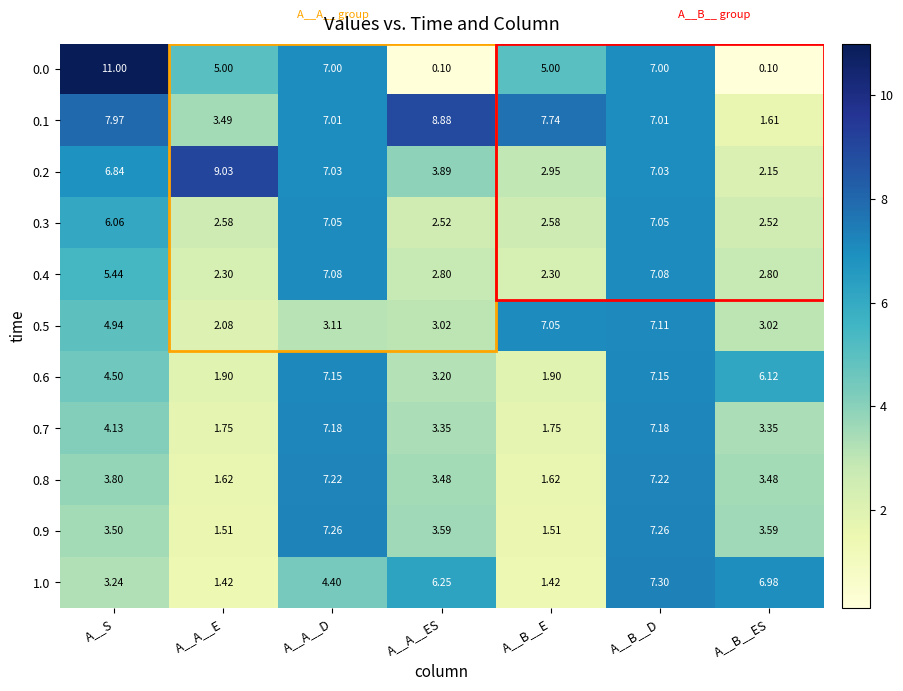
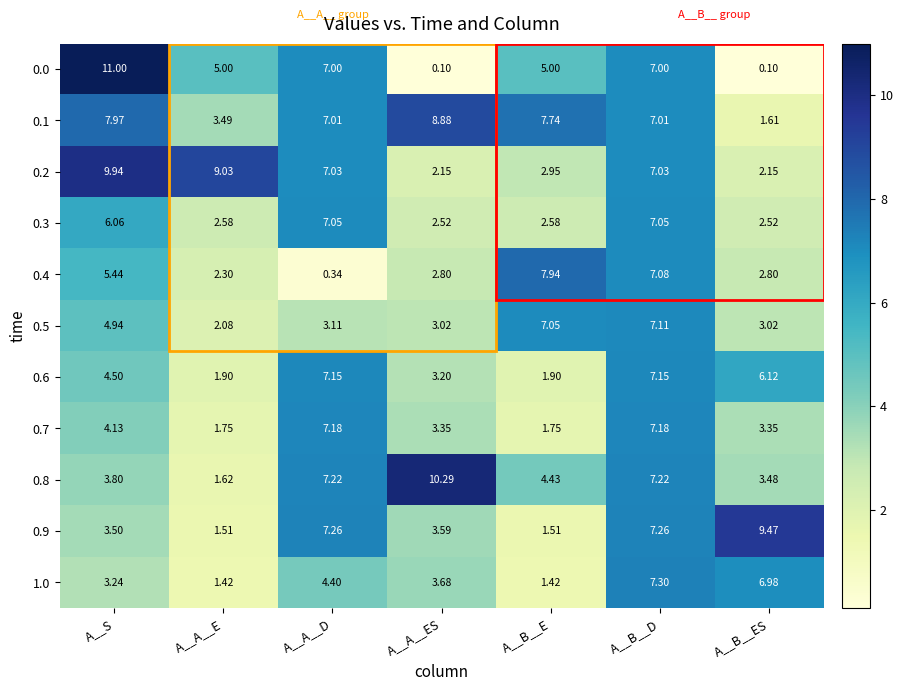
  {
    "0.0": {
      "A__S": 11.00,
      "A__A__E": 5.00,
      "A__A__D": 7.00,
      "A__A__ES": 0.10,
      "A__B__E": 5.00,
      "A__B__D": 7.00,
      "A__B__ES": 0.10
    },
    "0.1": {
      "A__S": 7.97,
      "A__A__E": 3.49,
      "A__A__D": 7.01,
      "A__A__ES": 8.88,
      "A__B__E": 7.74,
      "A__B__D": 7.01,
      "A__B__ES": 1.61
    },
    "0.2": {
-     "A__S": 6.84,
+     "A__S": 9.94,
      "A__A__E": 9.03,
      "A__A__D": 7.03,
-     "A__A__ES": 3.89,
+     "A__A__ES": 2.15,
      "A__B__E": 2.95,
      "A__B__D": 7.03,
      "A__B__ES": 2.15
    },
    "0.3": {
      "A__S": 6.06,
      "A__A__E": 2.58,
      "A__A__D": 7.05,
      "A__A__ES": 2.52,
      "A__B__E": 2.58,
      "A__B__D": 7.05,
      "A__B__ES": 2.52
    },
    "0.4": {
      "A__S": 5.44,
      "A__A__E": 2.30,
-     "A__A__D": 7.08,
+     "A__A__D": 0.34,
      "A__A__ES": 2.80,
-     "A__B__E": 2.30,
+     "A__B__E": 7.94,
      "A__B__D": 7.08,
      "A__B__ES": 2.80
    },
    "0.5": {
      "A__S": 4.94,
      "A__A__E": 2.08,
      "A__A__D": 3.11,
      "A__A__ES": 3.02,
      "A__B__E": 7.05,
      "A__B__D": 7.11,
      "A__B__ES": 3.02
    },
    "0.6": {
      "A__S": 4.50,
      "A__A__E": 1.90,
      "A__A__D": 7.15,
      "A__A__ES": 3.20,
      "A__B__E": 1.90,
      "A__B__D": 7.15,
      "A__B__ES": 6.12
    },
    "0.7": {
      "A__S": 4.13,
      "A__A__E": 1.75,
      "A__A__D": 7.18,
      "A__A__ES": 3.35,
      "A__B__E": 1.75,
      "A__B__D": 7.18,
      "A__B__ES": 3.35
    },
    "0.8": {
      "A__S": 3.80,
      "A__A__E": 1.62,
      "A__A__D": 7.22,
-     "A__A__ES": 3.48,
-     "A__B__E": 1.62,
+     "A__A__ES": 10.29,
+     "A__B__E": 4.43,
      "A__B__D": 7.22,
      "A__B__ES": 3.48
    },
    "0.9": {
      "A__S": 3.50,
      "A__A__E": 1.51,
      "A__A__D": 7.26,
      "A__A__ES": 3.59,
      "A__B__E": 1.51,
      "A__B__D": 7.26,
-     "A__B__ES": 3.59
+     "A__B__ES": 9.47
    },
    "1.0": {
      "A__S": 3.24,
      "A__A__E": 1.42,
      "A__A__D": 4.40,
-     "A__A__ES": 6.25,
+     "A__A__ES": 3.68,
      "A__B__E": 1.42,
      "A__B__D": 7.30,
      "A__B__ES": 6.98
    }
  }
